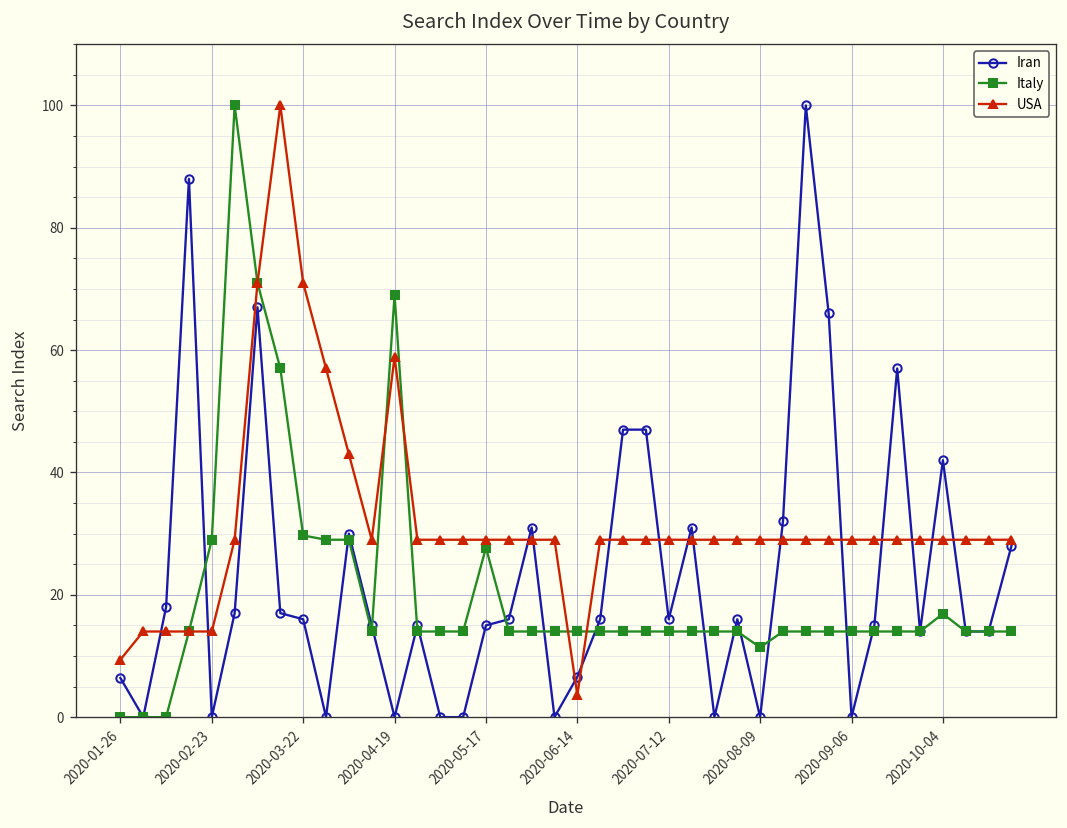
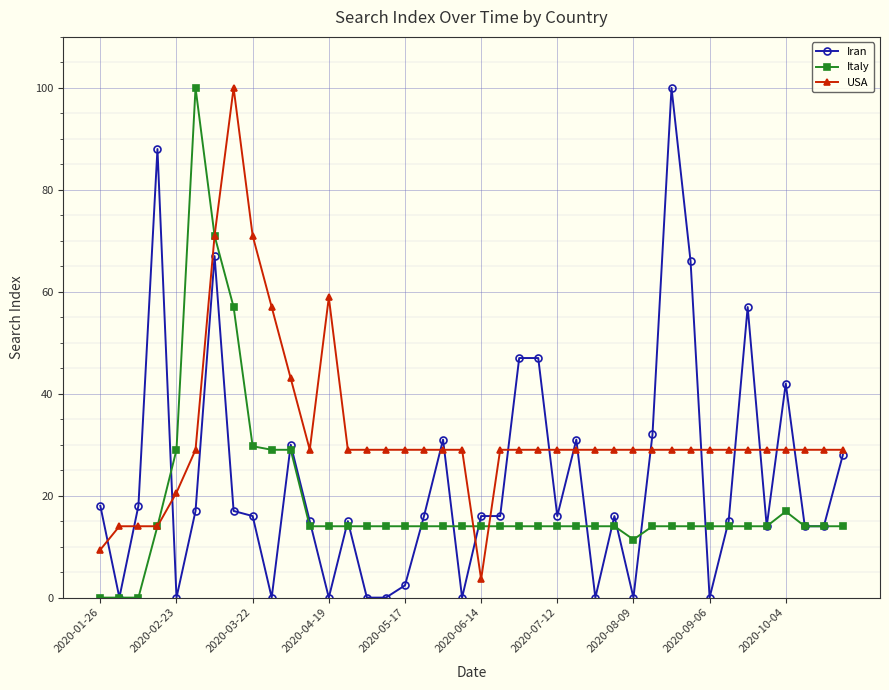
  {
    "Iran": {
-     "2020-01-26": 6,
+     "2020-01-26": 18,
      "2020-02-23": 0,
      "2020-03-22": 16,
      "2020-04-19": 0,
-     "2020-05-17": 15,
-     "2020-06-14": 7,
+     "2020-05-17": 2,
+     "2020-06-14": 16,
      "2020-07-12": 16,
      "2020-08-09": 0,
      "2020-09-06": 0,
      "2020-10-04": 42
    },
    "Italy": {
      "2020-01-26": 0,
      "2020-02-23": 29,
      "2020-03-22": 30,
-     "2020-04-19": 69,
-     "2020-05-17": 28,
+     "2020-04-19": 14,
+     "2020-05-17": 14,
      "2020-06-14": 14,
      "2020-07-12": 14,
      "2020-08-09": 11,
      "2020-09-06": 14,
      "2020-10-04": 17
    },
    "USA": {
      "2020-01-26": 9,
-     "2020-02-23": 14,
+     "2020-02-23": 21,
      "2020-03-22": 71,
      "2020-04-19": 59,
      "2020-05-17": 29,
      "2020-06-14": 4,
      "2020-07-12": 29,
      "2020-08-09": 29,
      "2020-09-06": 29,
      "2020-10-04": 29
    }
  }
